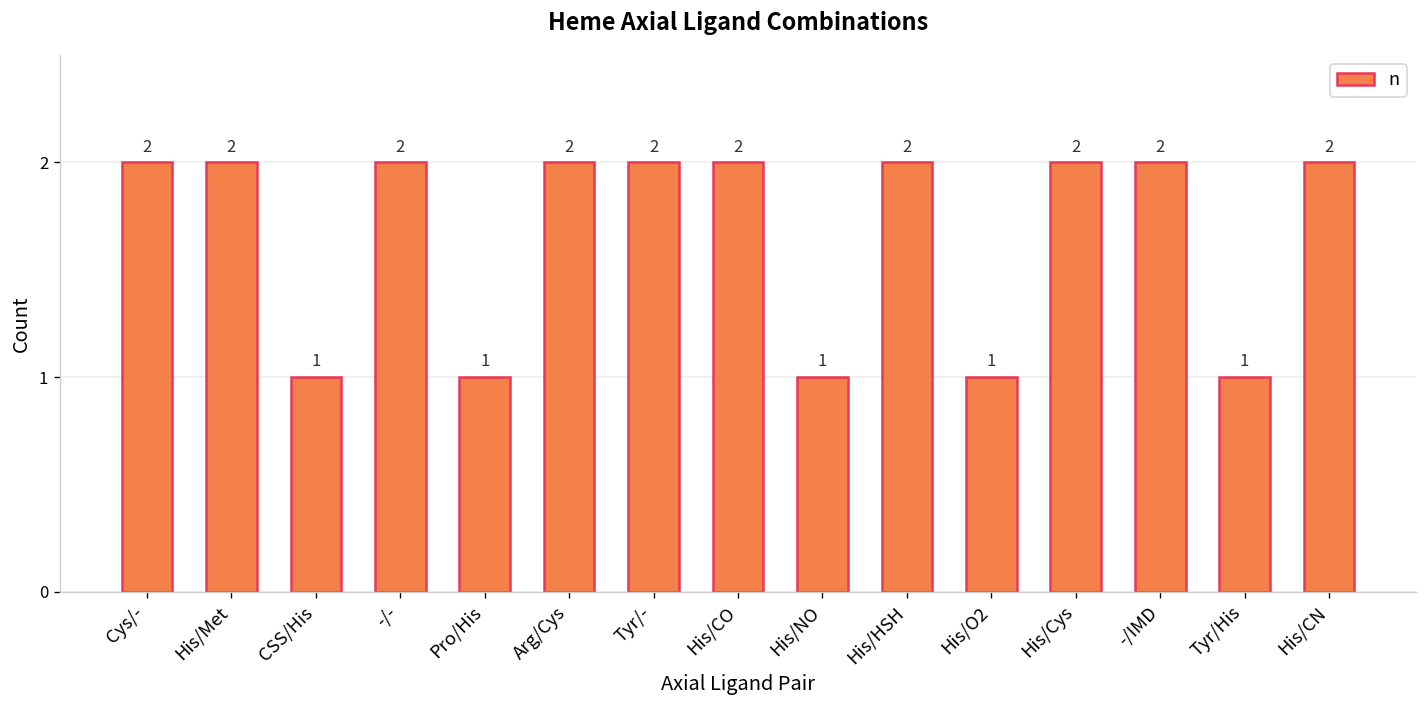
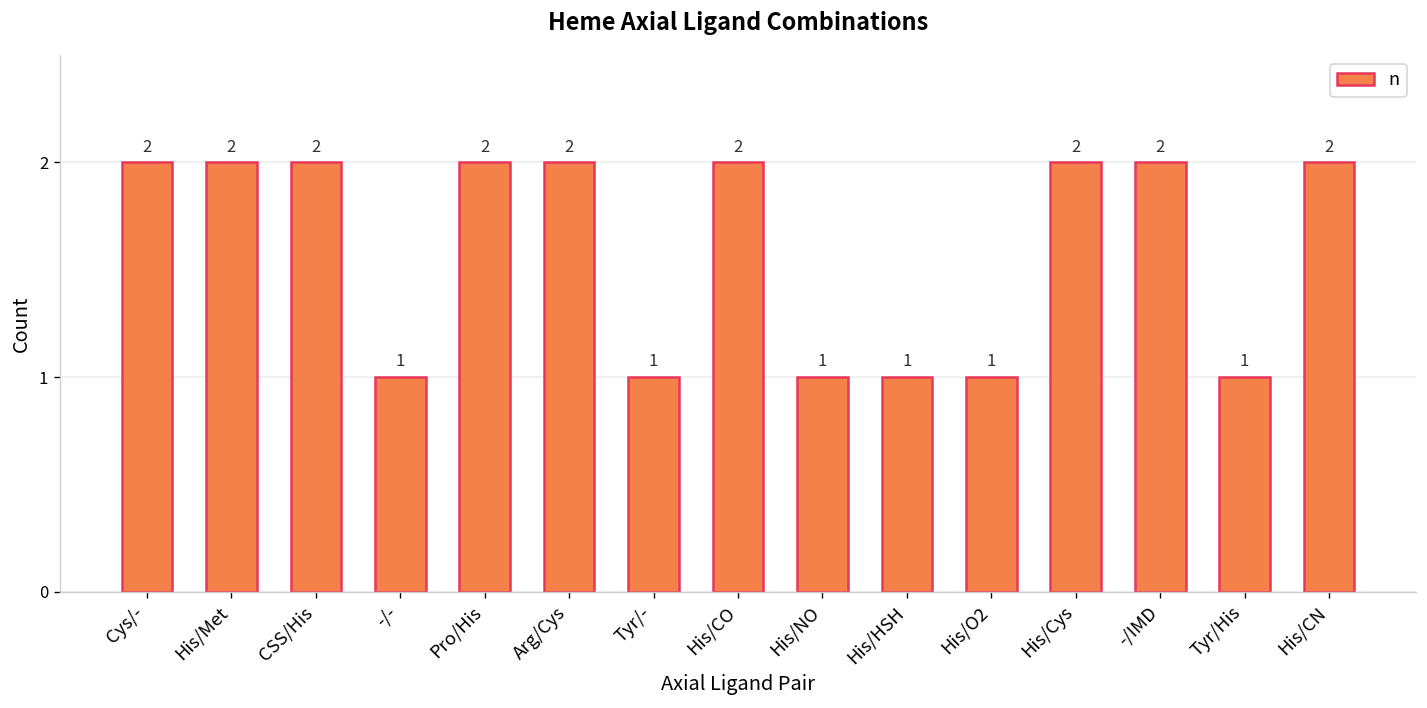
  {
    "Cys/-": 2,
    "His/Met": 2,
-   "CSS/His": 1,
-   "-/-": 2,
-   "Pro/His": 1,
+   "CSS/His": 2,
+   "-/-": 1,
+   "Pro/His": 2,
    "Arg/Cys": 2,
-   "Tyr/-": 2,
+   "Tyr/-": 1,
    "His/CO": 2,
    "His/NO": 1,
-   "His/HSH": 2,
+   "His/HSH": 1,
    "His/O2": 1,
    "His/Cys": 2,
    "-/IMD": 2,
    "Tyr/His": 1,
    "His/CN": 2
  }
